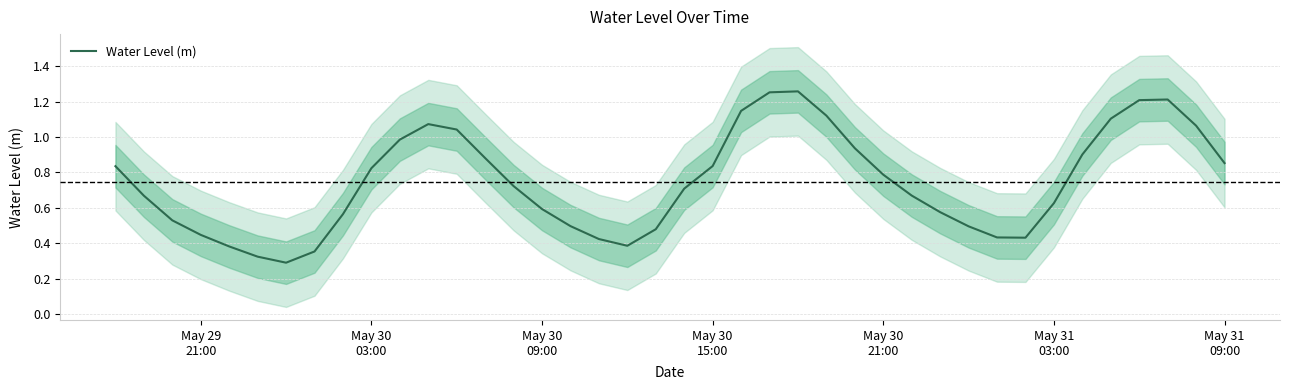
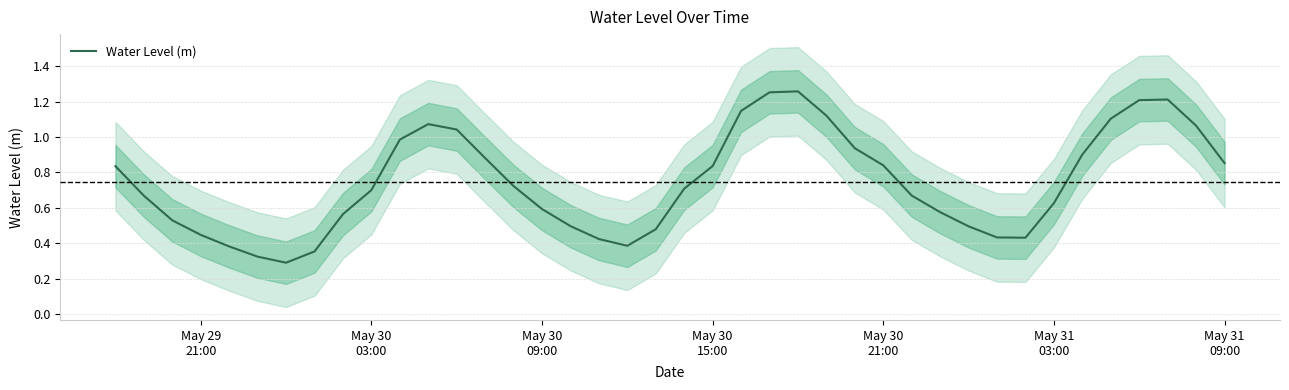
  {
    "Water Level (m)": {
      "May 29 21:00": 0.45,
-     "May 30 03:00": 0.82,
+     "May 30 03:00": 0.70,
      "May 30 09:00": 0.59,
      "May 30 15:00": 0.84,
-     "May 30 21:00": 0.79,
+     "May 30 21:00": 0.84,
      "May 31 03:00": 0.63,
      "May 31 09:00": 0.85
    }
  }
